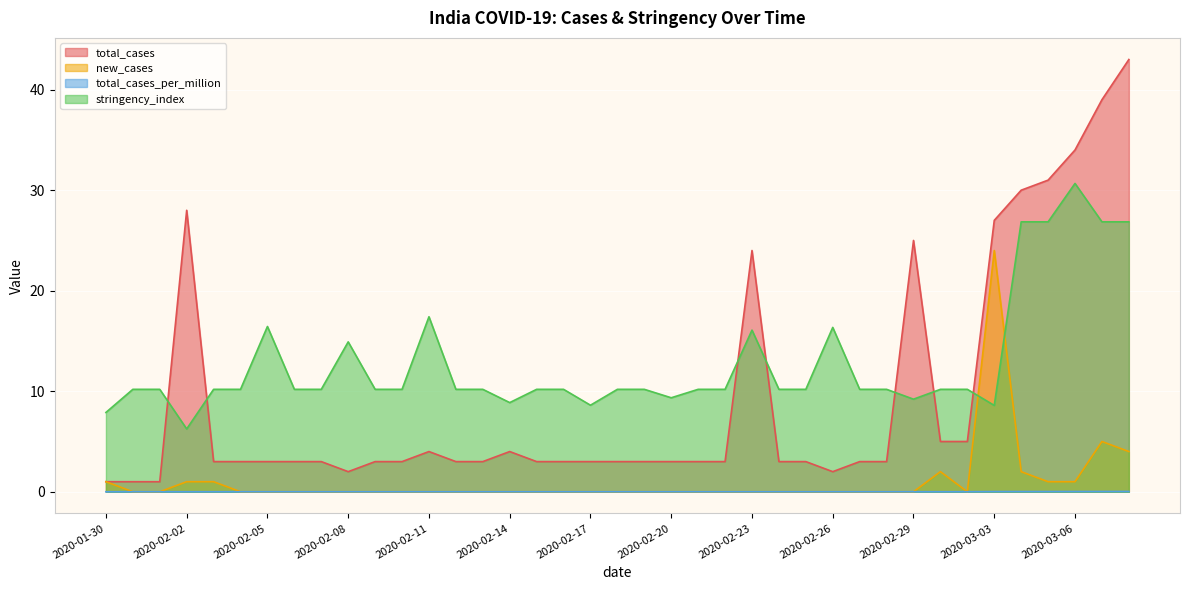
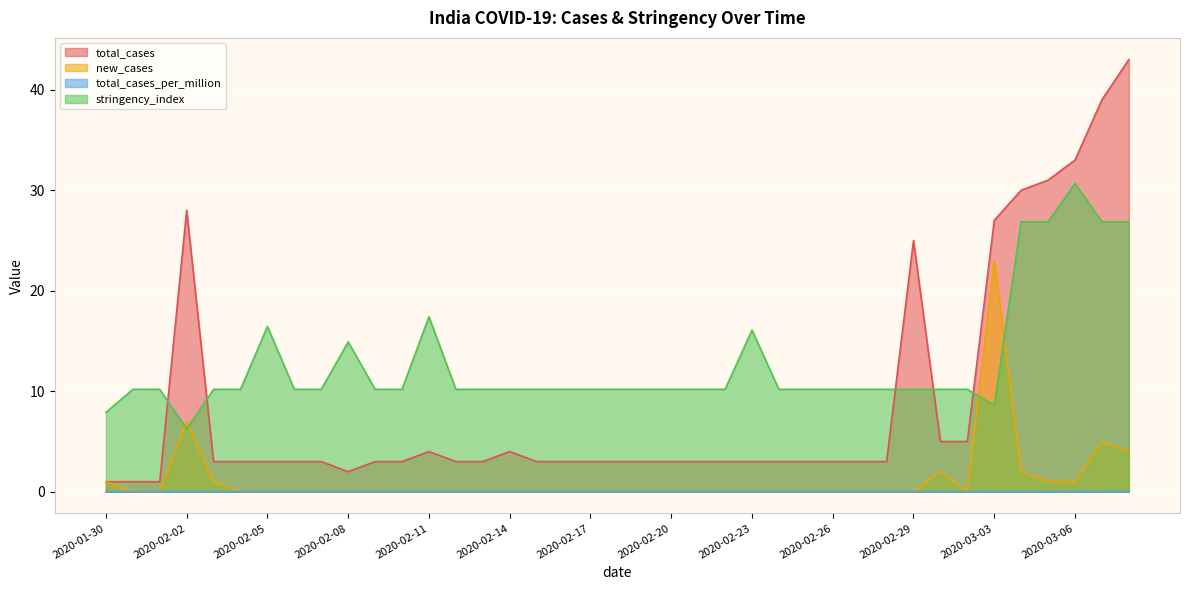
  {
    "total_cases": {
      "2020-02-02": 28,
      "2020-02-05": 3,
      "2020-02-08": 2,
      "2020-02-11": 4,
      "2020-02-14": 4,
      "2020-02-17": 3,
      "2020-02-20": 3,
-     "2020-02-23": 24,
-     "2020-02-26": 2,
+     "2020-02-23": 3,
+     "2020-02-26": 3,
      "2020-02-29": 25,
      "2020-03-03": 27,
-     "2020-03-06": 34
+     "2020-03-06": 33
    },
    "new_cases": {
-     "2020-02-02": 1,
-     "2020-03-03": 24,
+     "2020-02-02": 7,
+     "2020-03-03": 23,
      "2020-03-06": 1
    },
    "total_cases_per_million": {
      "2020-01-30": 0.0,
      "2020-02-02": 0.0,
      "2020-03-03": 0.0,
      "2020-03-06": 0.0
    },
    "stringency_index": {
      "2020-01-30": 7.9,
      "2020-02-02": 6.3,
      "2020-02-05": 16.4,
      "2020-02-08": 14.9,
      "2020-02-11": 17.4,
-     "2020-02-14": 8.9,
-     "2020-02-17": 8.6,
-     "2020-02-20": 9.4,
+     "2020-02-14": 10.2,
+     "2020-02-17": 10.2,
+     "2020-02-20": 10.2,
      "2020-02-23": 16.1,
-     "2020-02-26": 16.4,
-     "2020-02-29": 9.2,
+     "2020-02-26": 10.2,
+     "2020-02-29": 10.2,
      "2020-03-03": 8.6,
      "2020-03-06": 30.7
    }
  }
